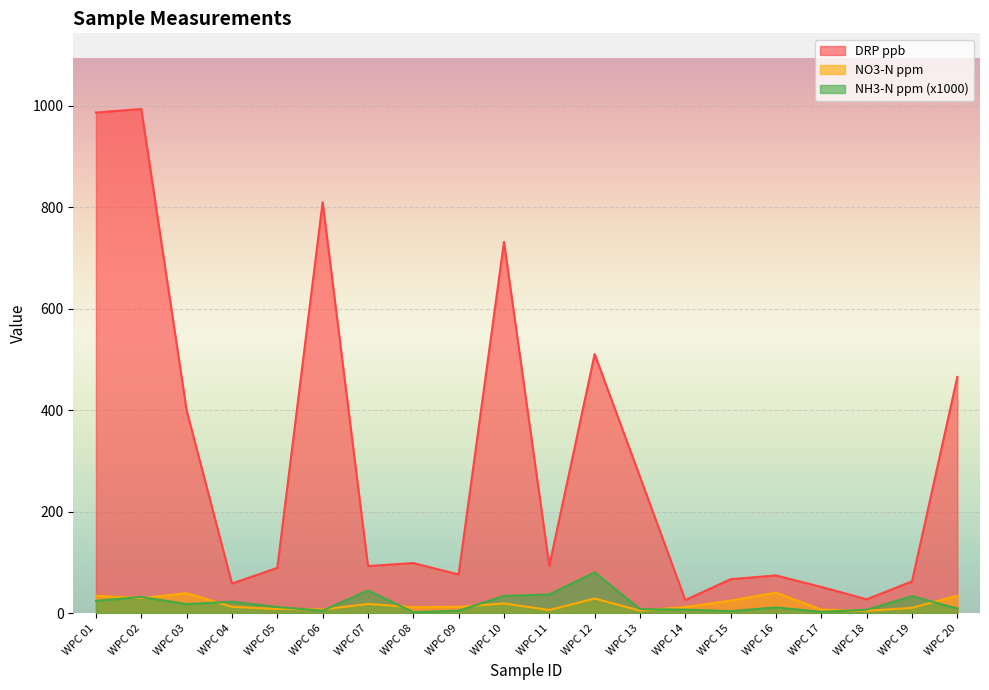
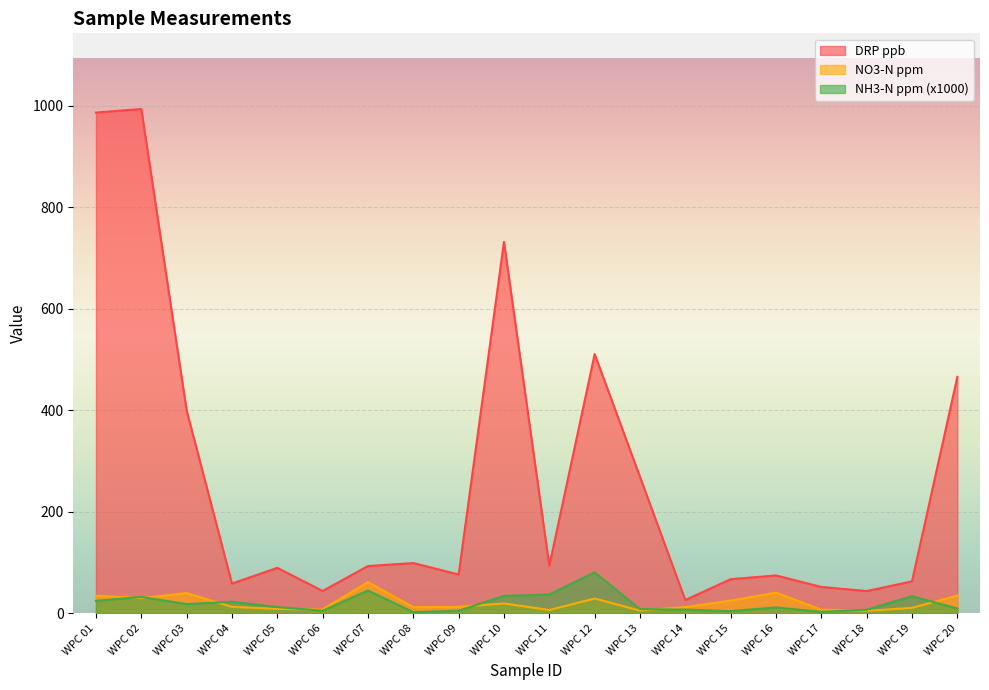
  {
    "DRP ppb": {
      "WPC 01": 990,
      "WPC 02": 990,
      "WPC 03": 400,
      "WPC 04": 60,
      "WPC 05": 90,
-     "WPC 06": 810,
+     "WPC 06": 40,
      "WPC 07": 90,
      "WPC 08": 100,
      "WPC 09": 80,
      "WPC 10": 730,
      "WPC 11": 90,
      "WPC 12": 510,
      "WPC 13": 270,
      "WPC 14": 30,
      "WPC 15": 70,
      "WPC 16": 70,
      "WPC 17": 50,
-     "WPC 18": 30,
+     "WPC 18": 40,
      "WPC 19": 60,
      "WPC 20": 470
    },
    "NO3-N ppm": {
      "WPC 01": 30,
      "WPC 03": 40,
      "WPC 04": 10,
-     "WPC 07": 20,
+     "WPC 07": 60,
      "WPC 08": 10,
      "WPC 09": 10,
      "WPC 10": 20,
      "WPC 11": 10,
      "WPC 12": 30,
      "WPC 14": 10,
      "WPC 15": 30,
      "WPC 16": 40,
      "WPC 19": 10,
      "WPC 20": 40
    },
    "NH3-N ppm (x1000)": {
      "WPC 01": 20,
      "WPC 03": 20,
      "WPC 04": 20,
      "WPC 07": 50,
      "WPC 08": 0,
      "WPC 09": 10,
      "WPC 10": 30,
      "WPC 11": 40,
      "WPC 12": 80,
      "WPC 14": 10,
      "WPC 15": 0,
      "WPC 16": 10,
      "WPC 19": 30,
      "WPC 20": 10
    }
  }
